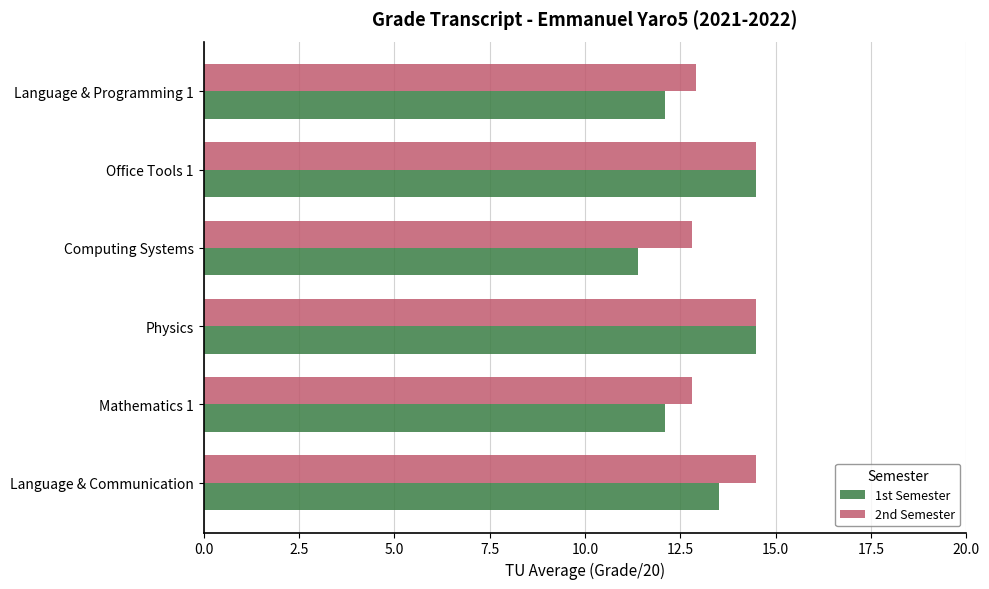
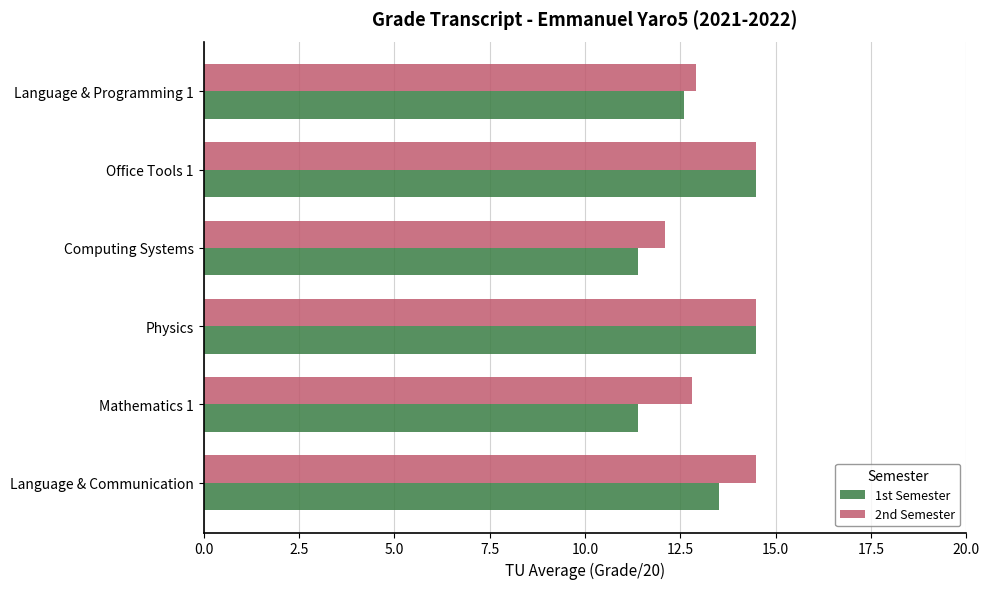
  {
    "1st Semester": {
-     "Language & Programming 1": 12.1,
+     "Language & Programming 1": 12.6,
      "Office Tools 1": 14.5,
      "Computing Systems": 11.4,
      "Physics": 14.5,
-     "Mathematics 1": 12.1,
+     "Mathematics 1": 11.4,
      "Language & Communication": 13.5
    },
    "2nd Semester": {
      "Language & Programming 1": 12.9,
      "Office Tools 1": 14.5,
-     "Computing Systems": 12.8,
+     "Computing Systems": 12.1,
      "Physics": 14.5,
      "Mathematics 1": 12.8,
      "Language & Communication": 14.5
    }
  }
